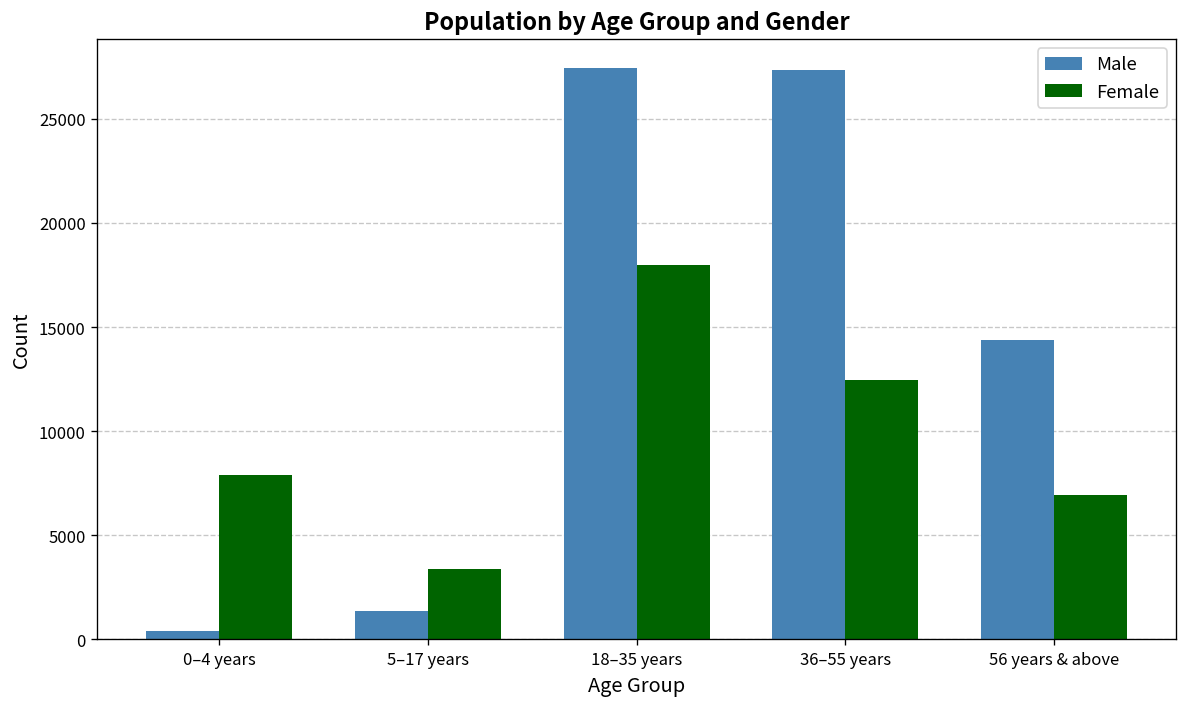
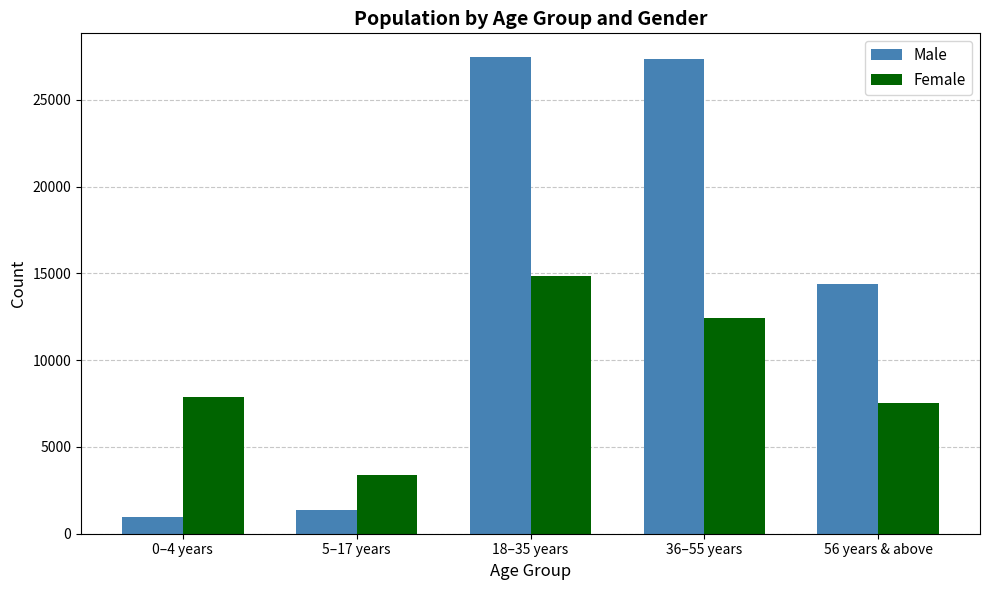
  {
    "Male": {
-     "0–4 years": 400,
+     "0–4 years": 900,
      "5–17 years": 1400,
      "18–35 years": 27500,
      "36–55 years": 27300,
      "56 years & above": 14400
    },
    "Female": {
      "0–4 years": 7900,
      "5–17 years": 3400,
-     "18–35 years": 18000,
+     "18–35 years": 14800,
      "36–55 years": 12500,
-     "56 years & above": 6900
+     "56 years & above": 7500
    }
  }
